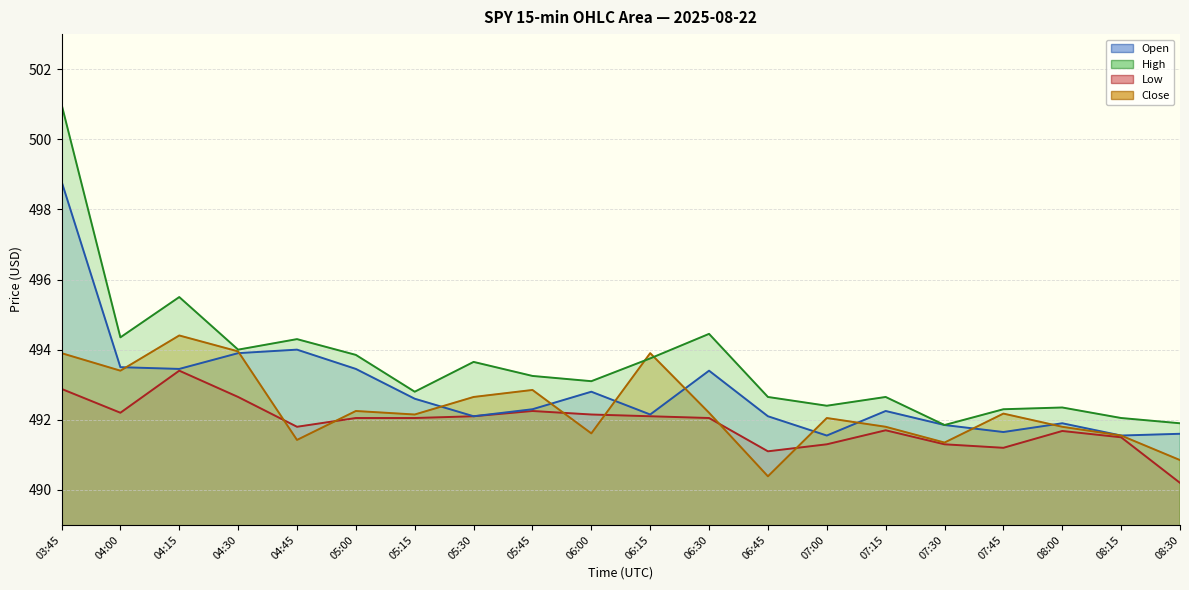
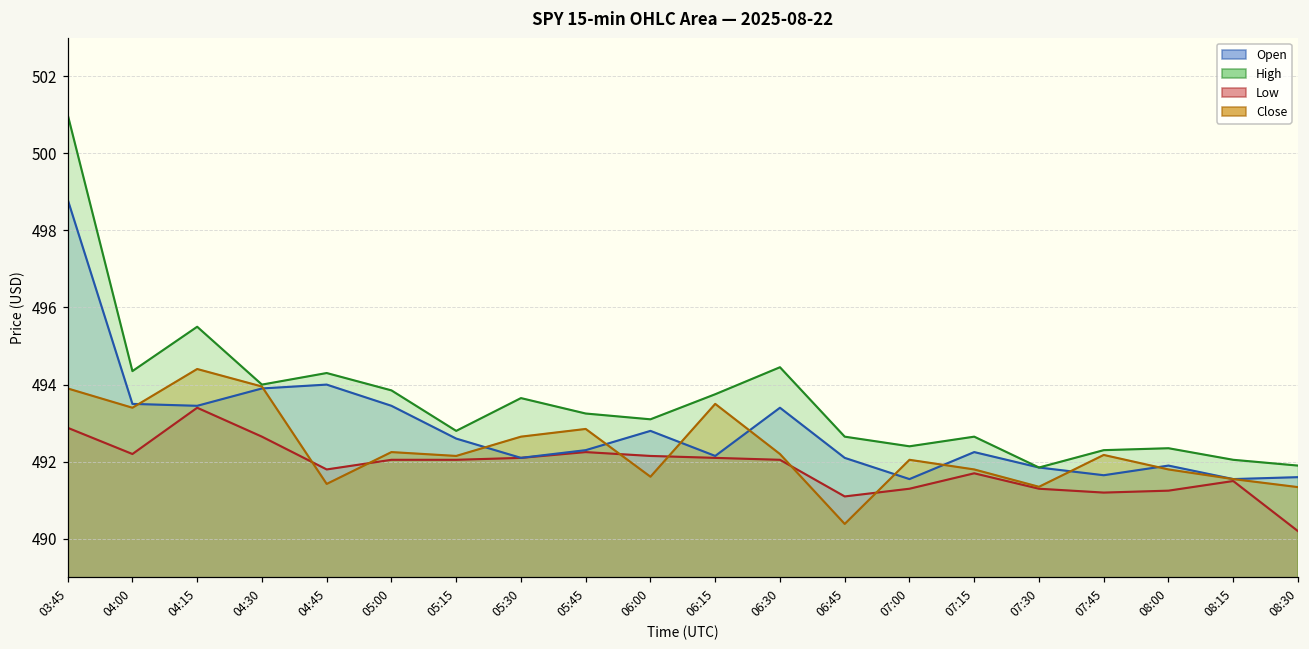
  {
    "Low": {
      "03:45": 492.9,
      "04:00": 492.2,
      "04:30": 492.6,
      "04:45": 491.8,
      "05:00": 492.0,
      "05:15": 492.0,
      "06:00": 492.1,
      "06:30": 492.0,
      "06:45": 491.1,
      "07:00": 491.3,
      "07:15": 491.7,
      "07:45": 491.2,
-     "08:00": 491.7,
+     "08:00": 491.3,
      "08:30": 490.2
    },
    "Close": {
      "03:45": 493.9,
      "04:00": 493.4,
      "04:15": 494.4,
      "04:45": 491.4,
      "05:00": 492.3,
      "05:15": 492.1,
      "05:30": 492.6,
      "05:45": 492.9,
      "06:00": 491.6,
-     "06:15": 493.9,
+     "06:15": 493.5,
      "06:30": 492.2,
      "06:45": 490.4,
      "07:00": 492.0,
      "07:15": 491.8,
      "07:45": 492.2,
      "08:00": 491.8,
-     "08:30": 490.9
+     "08:30": 491.3
    }
  }
